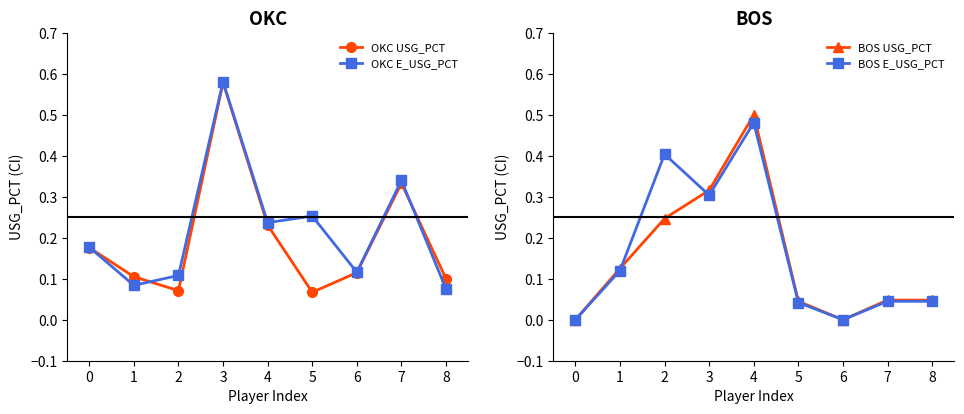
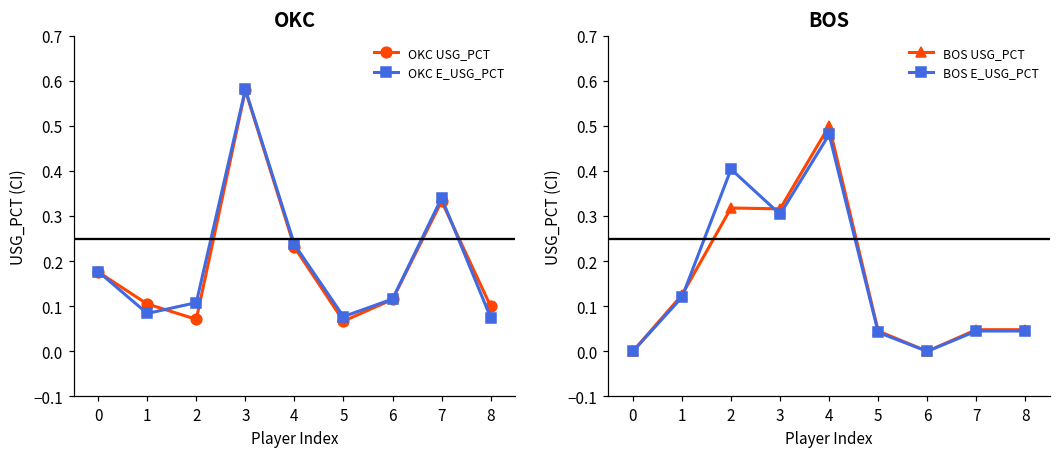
  {
    "OKC": {
      "OKC USG_PCT": {
        "1": 0.11,
        "2": 0.07,
        "5": 0.07,
        "7": 0.33,
        "8": 0.10
      },
      "OKC E_USG_PCT": {
        "1": 0.08,
        "2": 0.11,
-       "5": 0.25,
+       "5": 0.08,
        "7": 0.34,
        "8": 0.08
      }
    },
    "BOS": {
      "BOS USG_PCT": {
-       "2": 0.25,
+       "2": 0.32,
        "3": 0.32,
        "4": 0.50
      },
      "BOS E_USG_PCT": {
        "2": 0.40,
        "3": 0.30,
        "4": 0.48
      }
    }
  }
